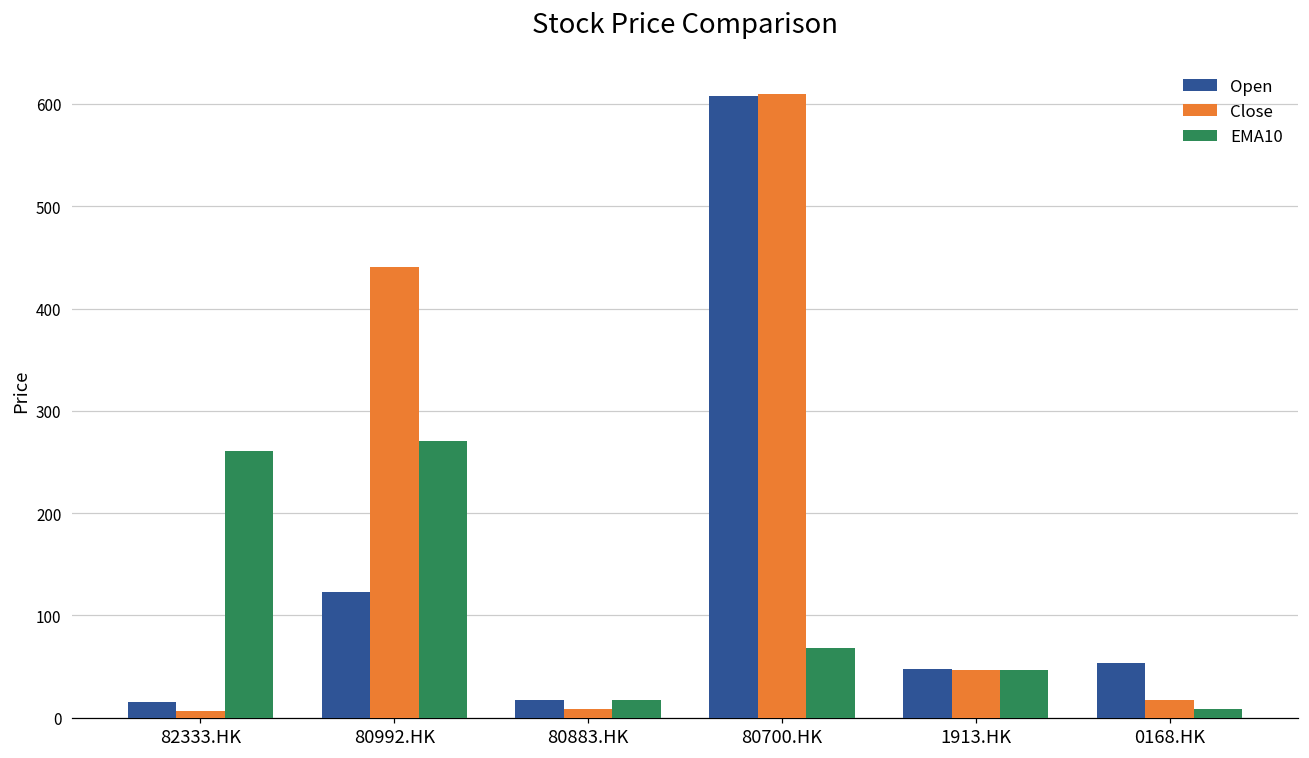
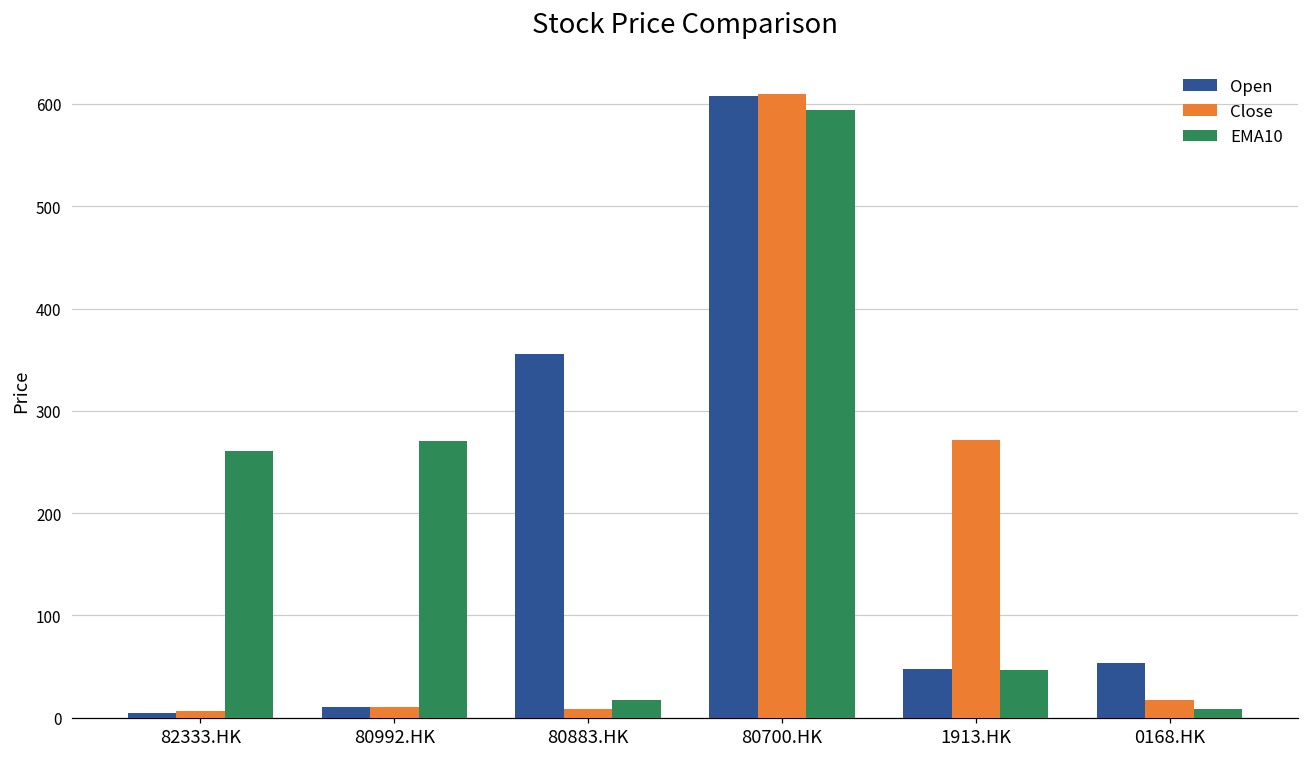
  {
    "Open": {
-     "82333.HK": 20,
-     "80992.HK": 120,
-     "80883.HK": 20,
+     "82333.HK": 0,
+     "80992.HK": 10,
+     "80883.HK": 360,
      "80700.HK": 610,
      "1913.HK": 50,
      "0168.HK": 50
    },
    "Close": {
      "82333.HK": 10,
-     "80992.HK": 440,
+     "80992.HK": 10,
      "80883.HK": 10,
      "80700.HK": 610,
-     "1913.HK": 50,
+     "1913.HK": 270,
      "0168.HK": 20
    },
    "EMA10": {
      "82333.HK": 260,
      "80992.HK": 270,
      "80883.HK": 20,
-     "80700.HK": 70,
+     "80700.HK": 590,
      "1913.HK": 50,
      "0168.HK": 10
    }
  }
